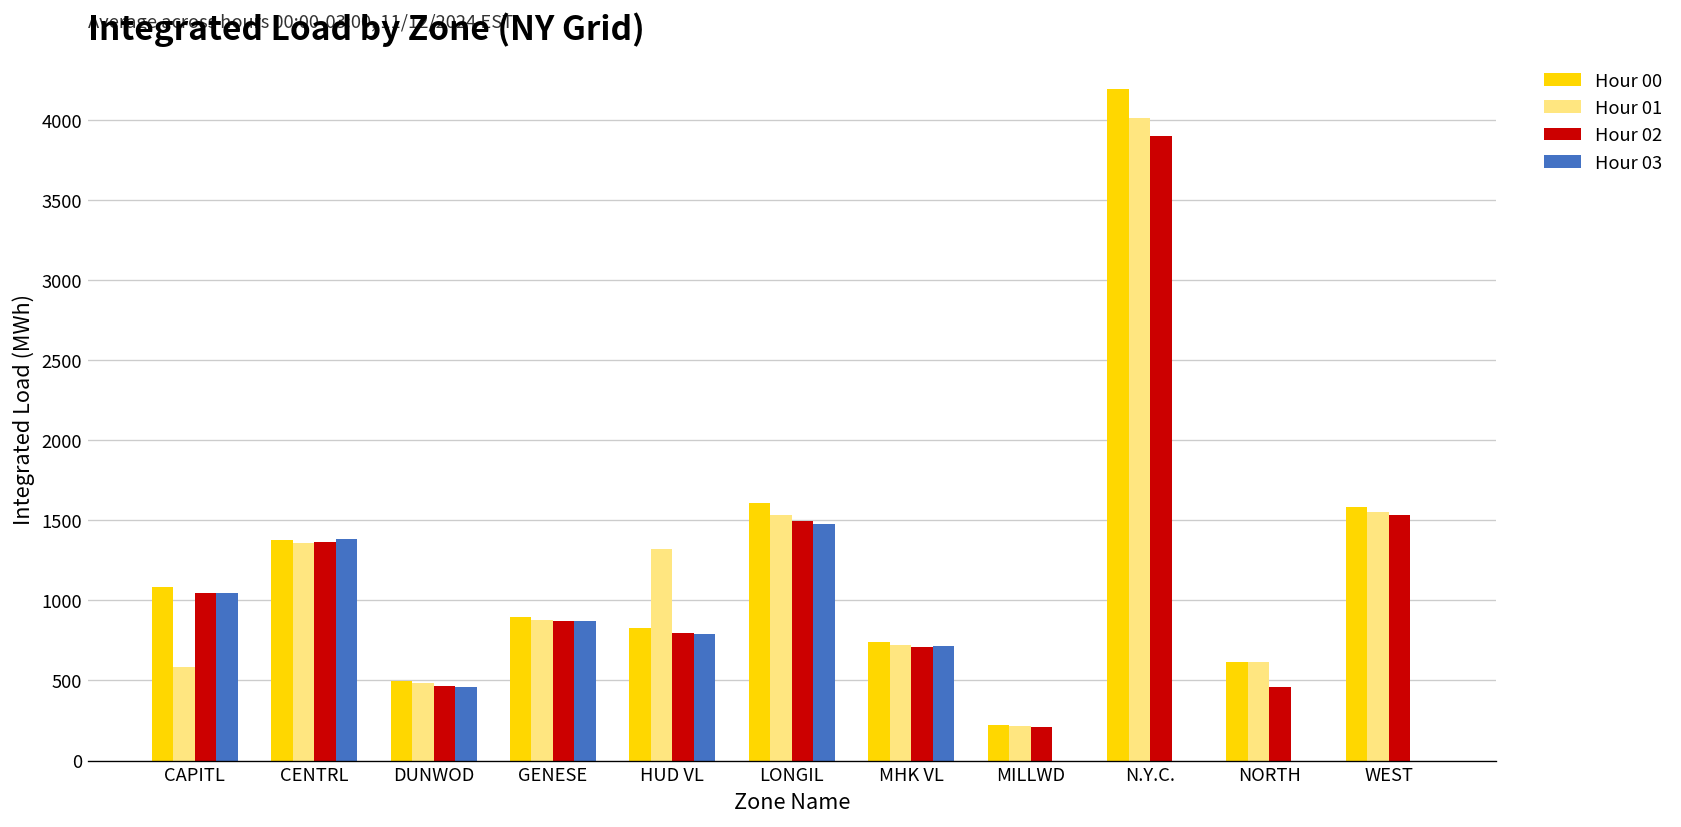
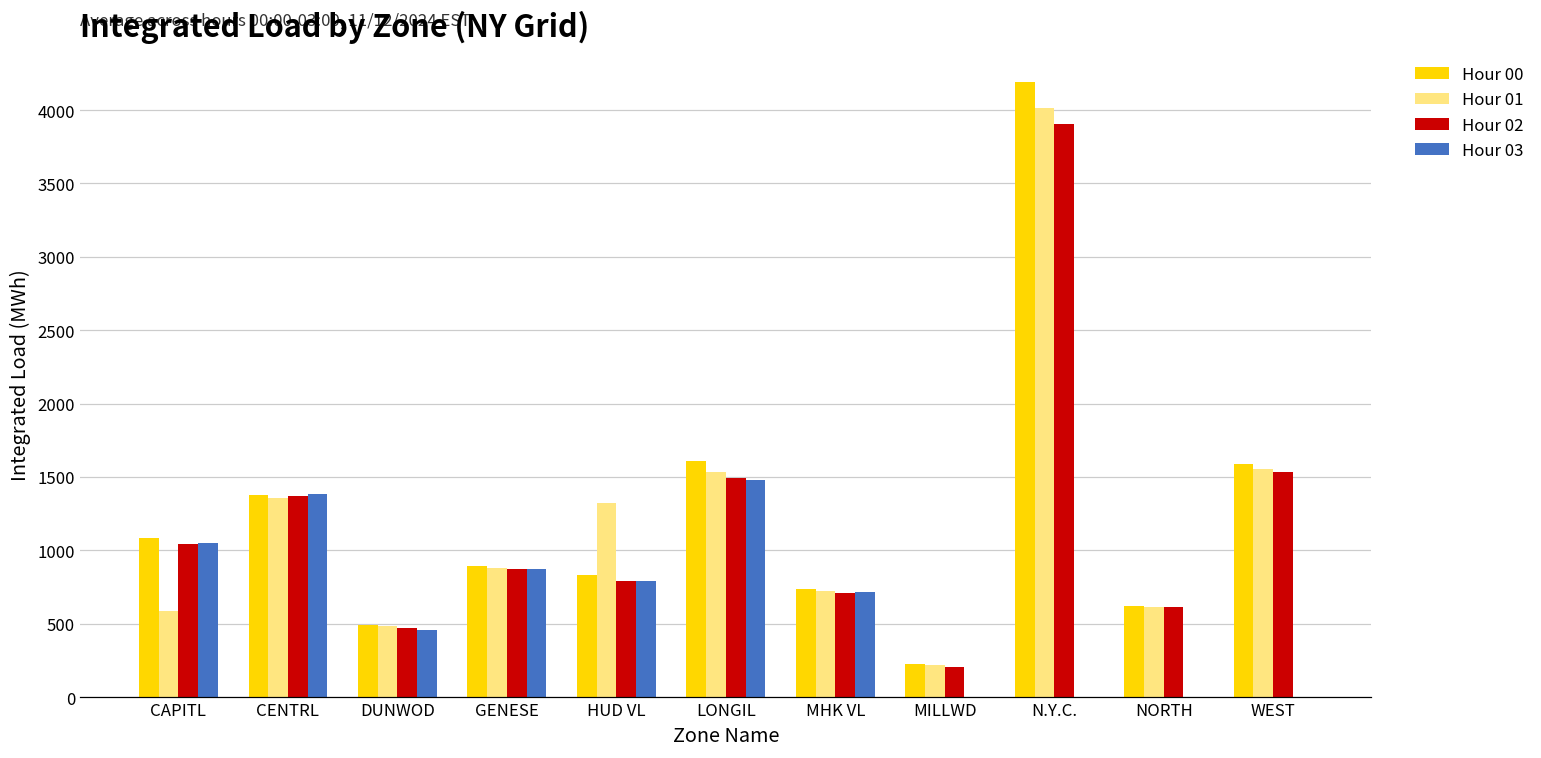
  {
    "Hour 00": {
      "CAPITL": 1080,
      "CENTRL": 1380,
      "DUNWOD": 490,
      "GENESE": 900,
      "HUD VL": 830,
      "LONGIL": 1610,
      "MHK VL": 740,
      "MILLWD": 220,
      "N.Y.C.": 4190,
      "NORTH": 620,
      "WEST": 1590
    },
    "Hour 01": {
      "CAPITL": 590,
      "CENTRL": 1360,
      "DUNWOD": 480,
      "GENESE": 880,
      "HUD VL": 1320,
      "LONGIL": 1530,
      "MHK VL": 720,
      "MILLWD": 220,
      "N.Y.C.": 4020,
      "NORTH": 620,
      "WEST": 1550
    },
    "Hour 02": {
      "CAPITL": 1050,
      "CENTRL": 1370,
      "DUNWOD": 470,
      "GENESE": 870,
      "HUD VL": 790,
      "LONGIL": 1490,
      "MHK VL": 710,
      "MILLWD": 210,
      "N.Y.C.": 3900,
-     "NORTH": 460,
+     "NORTH": 620,
      "WEST": 1530
    },
    "Hour 03": {
      "CAPITL": 1050,
      "CENTRL": 1390,
      "DUNWOD": 460,
      "GENESE": 870,
      "HUD VL": 790,
      "LONGIL": 1480,
      "MHK VL": 720,
      "MILLWD": 0,
      "N.Y.C.": 0,
      "NORTH": 0,
      "WEST": 0
    }
  }
